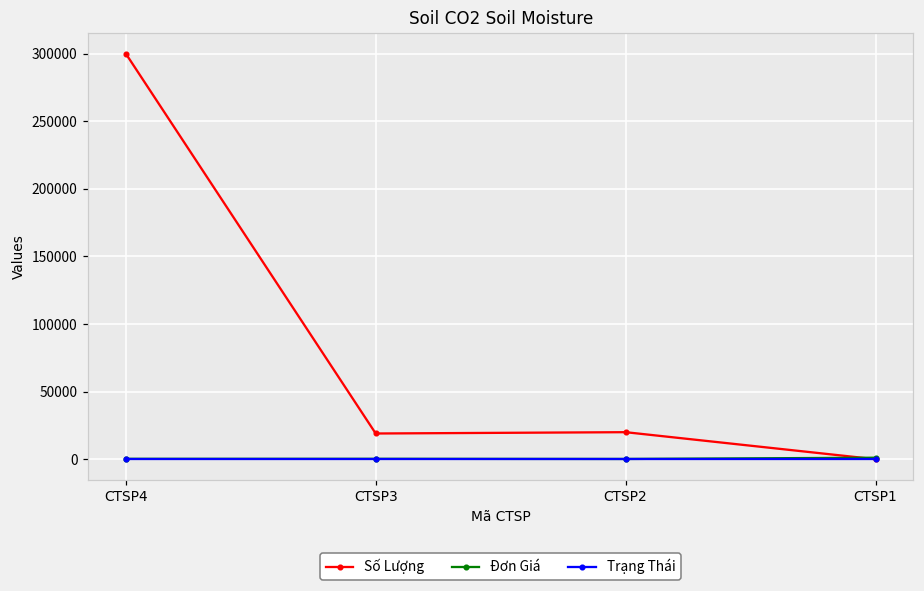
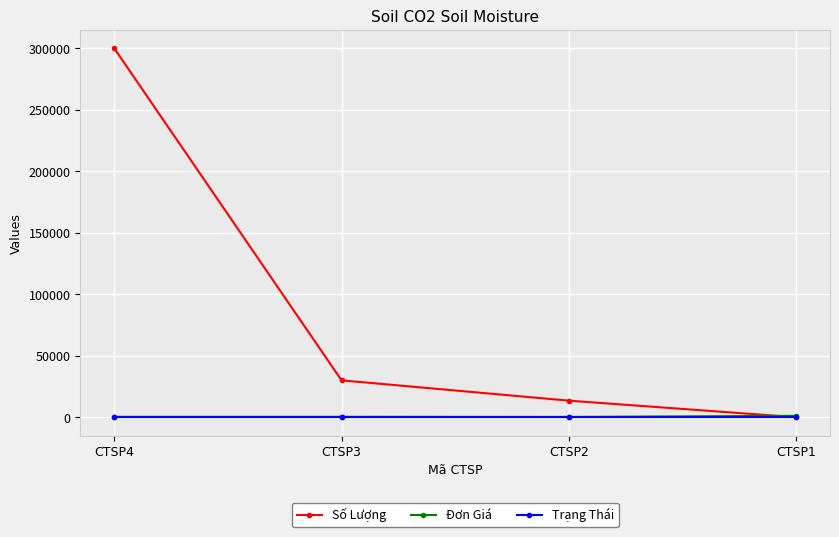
  {
    "Số Lượng": {
      "CTSP4": 300000,
-     "CTSP3": 19000,
-     "CTSP2": 20000
+     "CTSP3": 30000,
+     "CTSP2": 13000
    }
  }
